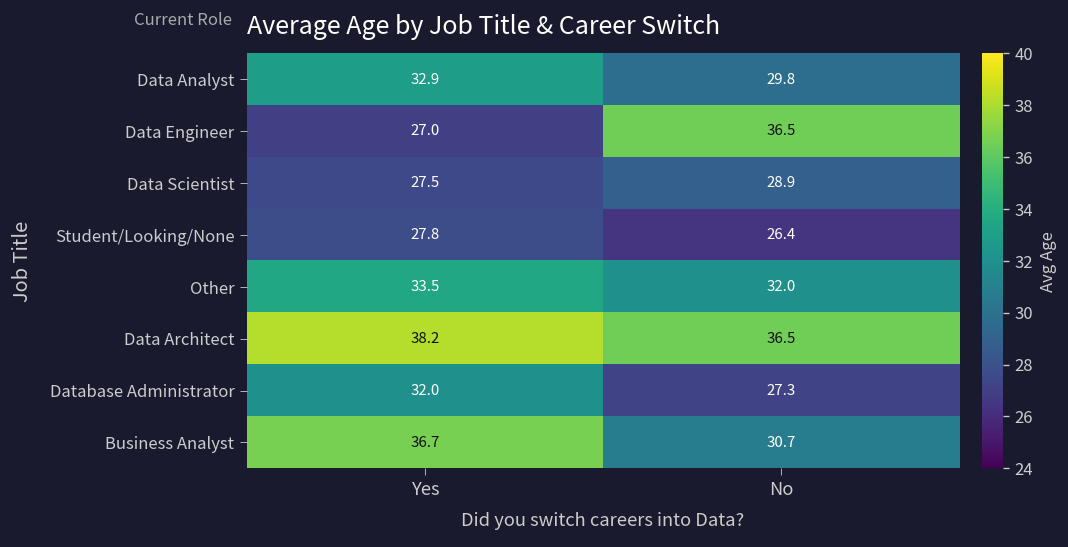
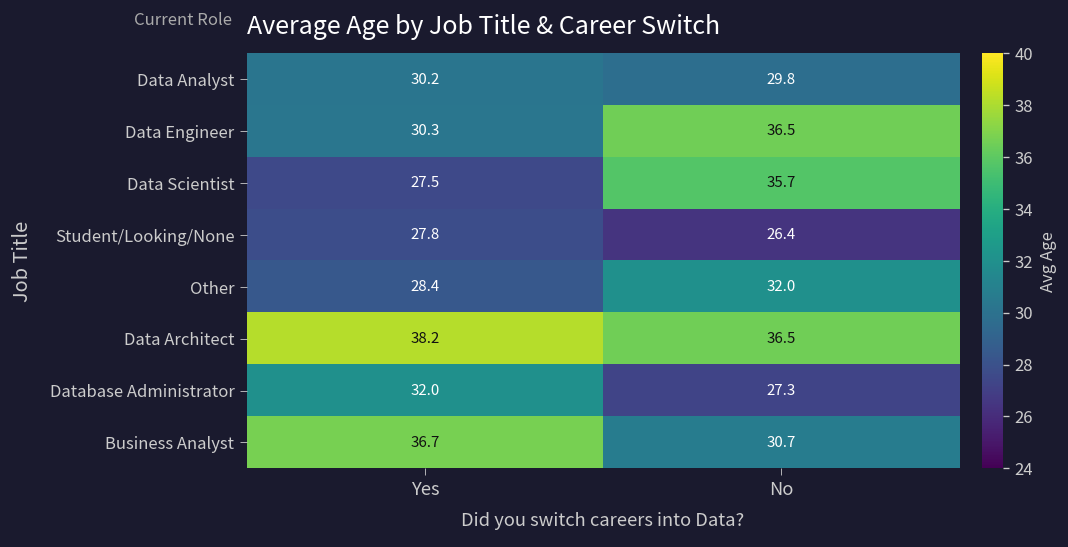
  {
    "Data Analyst": {
-     "Yes": 32.9,
+     "Yes": 30.2,
      "No": 29.8
    },
    "Data Engineer": {
-     "Yes": 27.0,
+     "Yes": 30.3,
      "No": 36.5
    },
    "Data Scientist": {
      "Yes": 27.5,
-     "No": 28.9
+     "No": 35.7
    },
    "Student/Looking/None": {
      "Yes": 27.8,
      "No": 26.4
    },
    "Other": {
-     "Yes": 33.5,
+     "Yes": 28.4,
      "No": 32.0
    },
    "Data Architect": {
      "Yes": 38.2,
      "No": 36.5
    },
    "Database Administrator": {
      "Yes": 32.0,
      "No": 27.3
    },
    "Business Analyst": {
      "Yes": 36.7,
      "No": 30.7
    }
  }
